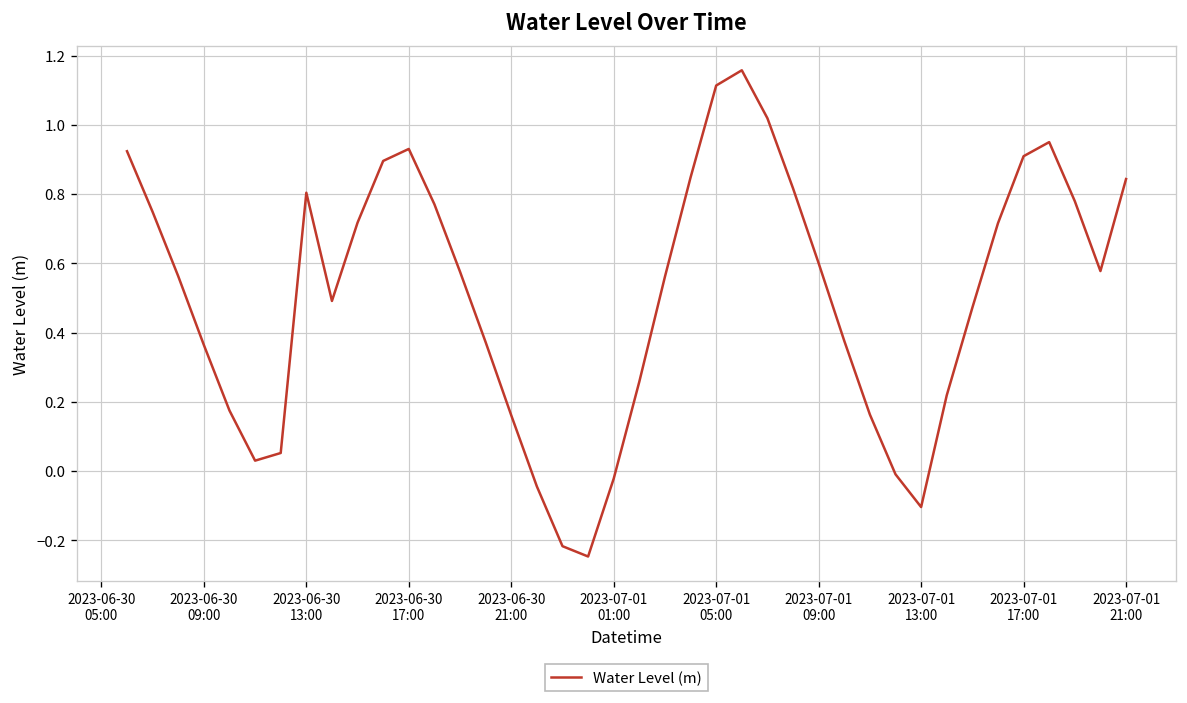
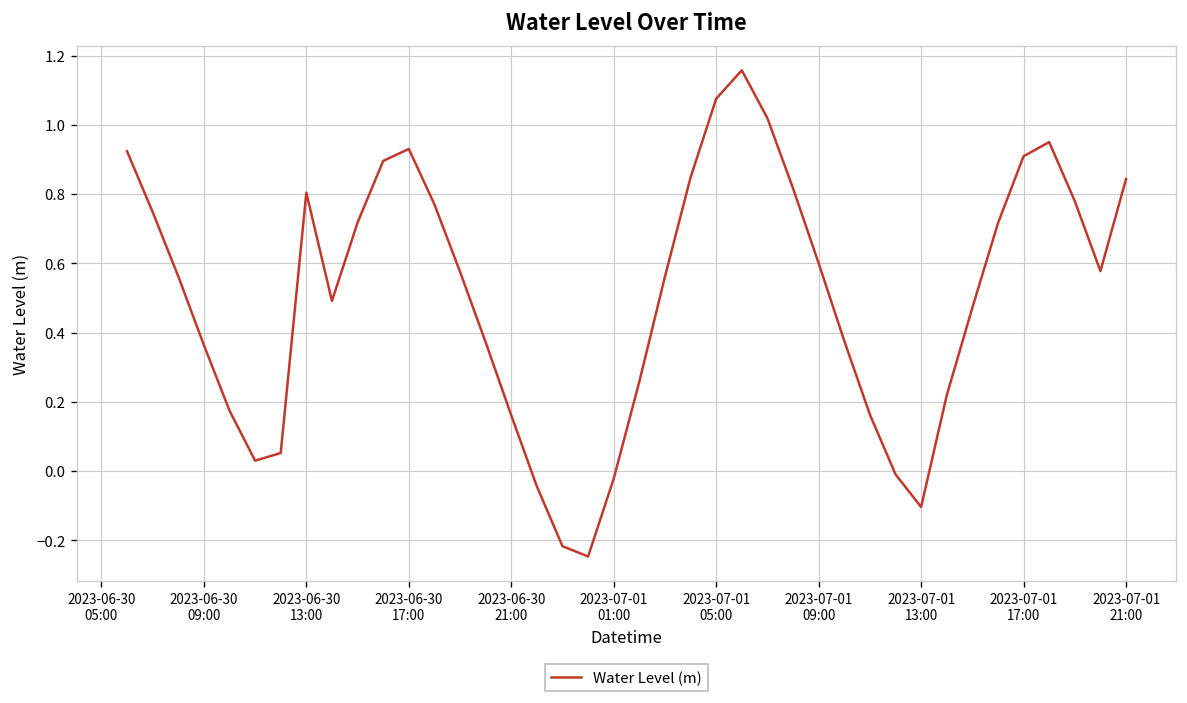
  {
    "2023-06-30 09:00": 0.36,
    "2023-06-30 13:00": 0.80,
    "2023-06-30 17:00": 0.93,
    "2023-06-30 21:00": 0.16,
    "2023-07-01 01:00": -0.02,
-   "2023-07-01 05:00": 1.11,
+   "2023-07-01 05:00": 1.08,
    "2023-07-01 09:00": 0.60,
    "2023-07-01 13:00": -0.10,
    "2023-07-01 17:00": 0.91,
    "2023-07-01 21:00": 0.84
  }
